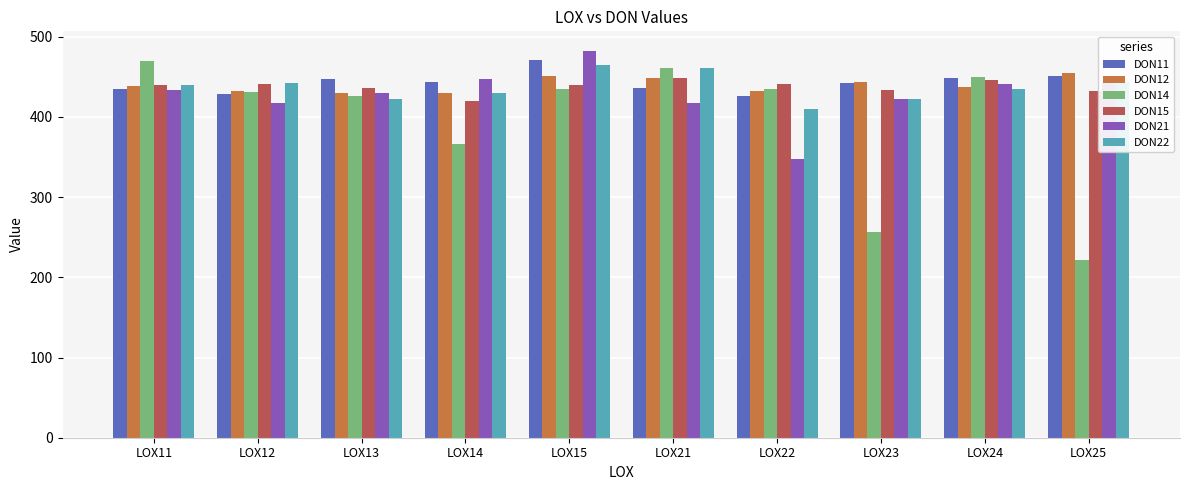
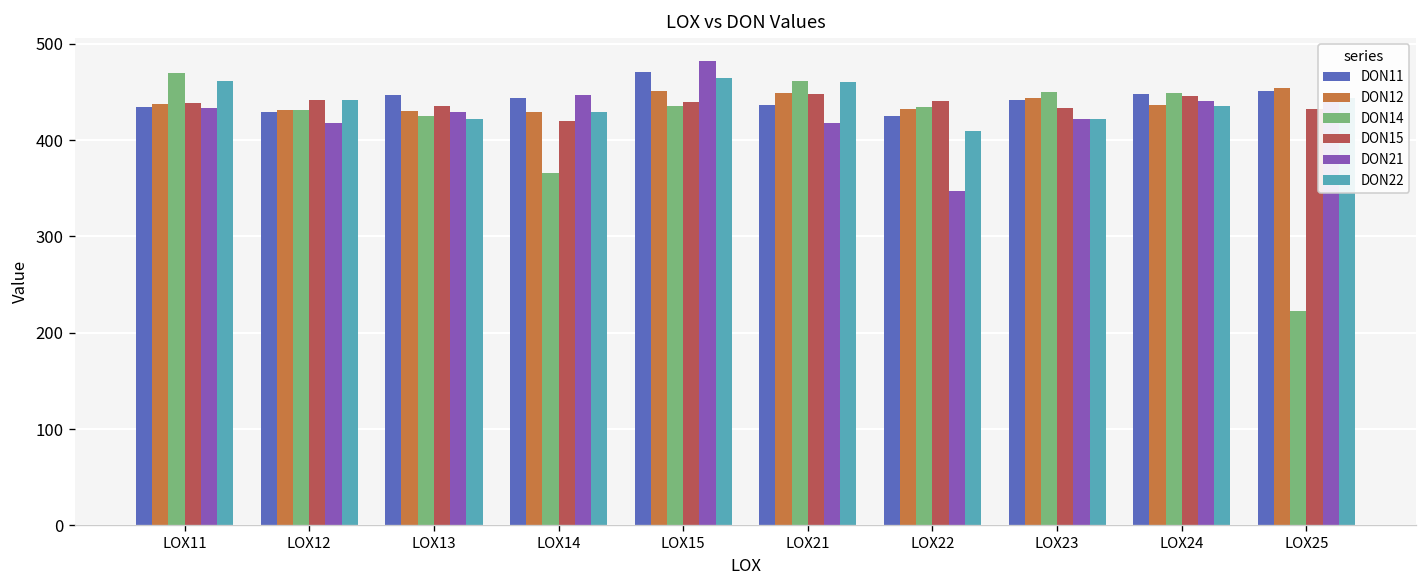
  {
    "DON14": {
      "LOX11": 470,
      "LOX12": 430,
      "LOX13": 430,
      "LOX14": 370,
      "LOX15": 440,
      "LOX21": 460,
      "LOX22": 430,
-     "LOX23": 260,
+     "LOX23": 450,
      "LOX24": 450,
      "LOX25": 220
    },
    "DON22": {
-     "LOX11": 440,
+     "LOX11": 460,
      "LOX12": 440,
      "LOX13": 420,
      "LOX14": 430,
      "LOX15": 460,
      "LOX21": 460,
      "LOX22": 410,
      "LOX23": 420,
      "LOX24": 440
    }
  }
